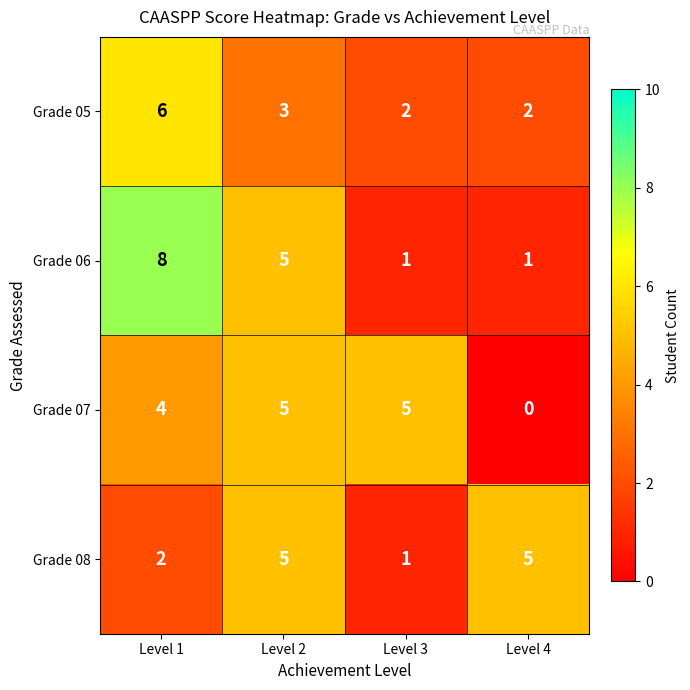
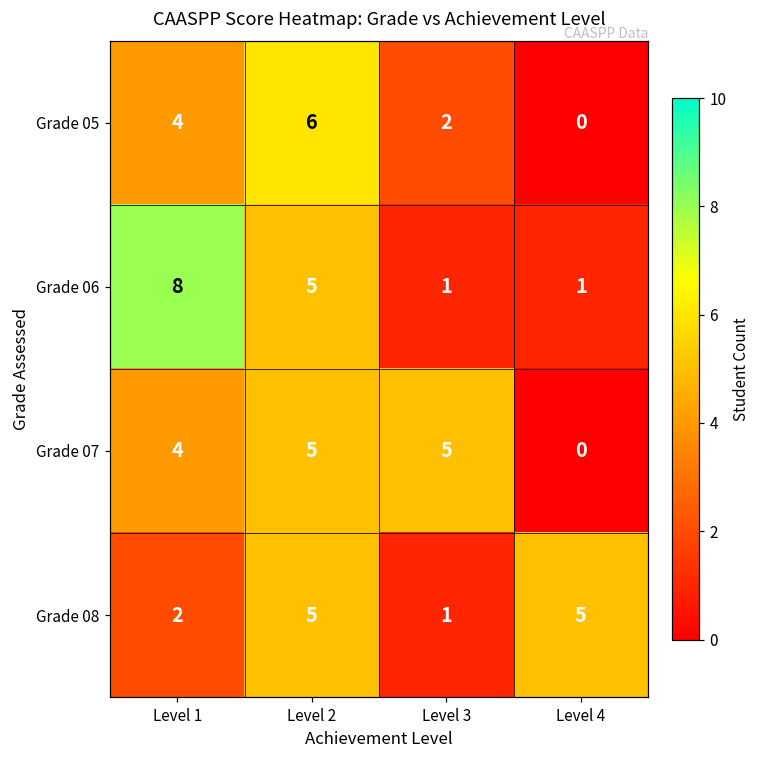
  {
    "Grade 05": {
-     "Level 1": 6,
-     "Level 2": 3,
+     "Level 1": 4,
+     "Level 2": 6,
      "Level 3": 2,
-     "Level 4": 2
+     "Level 4": 0
    },
    "Grade 06": {
      "Level 1": 8,
      "Level 2": 5,
      "Level 3": 1,
      "Level 4": 1
    },
    "Grade 07": {
      "Level 1": 4,
      "Level 2": 5,
      "Level 3": 5,
      "Level 4": 0
    },
    "Grade 08": {
      "Level 1": 2,
      "Level 2": 5,
      "Level 3": 1,
      "Level 4": 5
    }
  }
